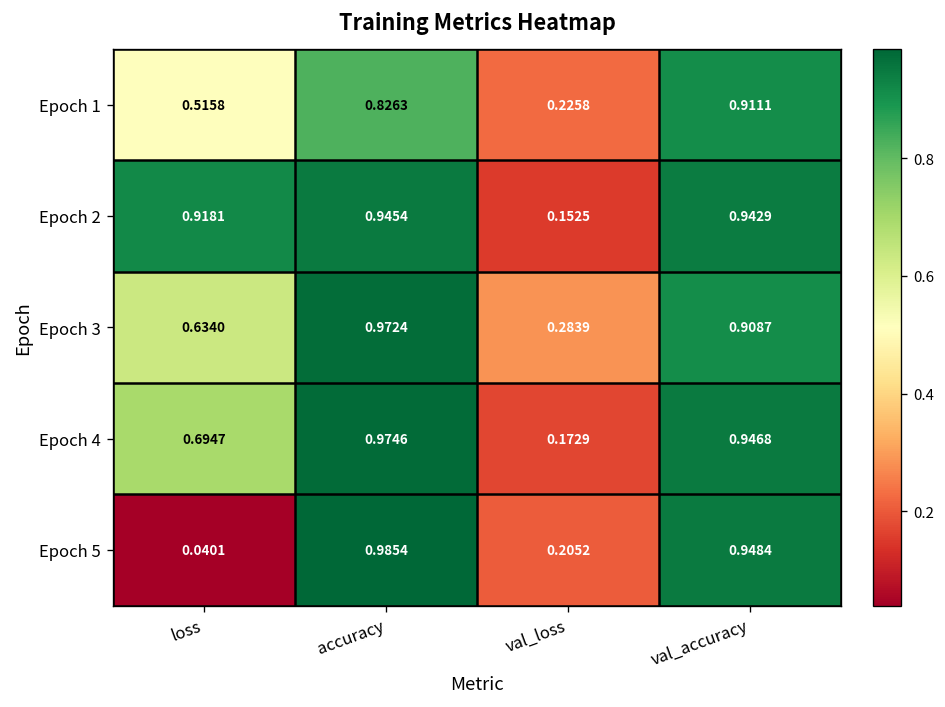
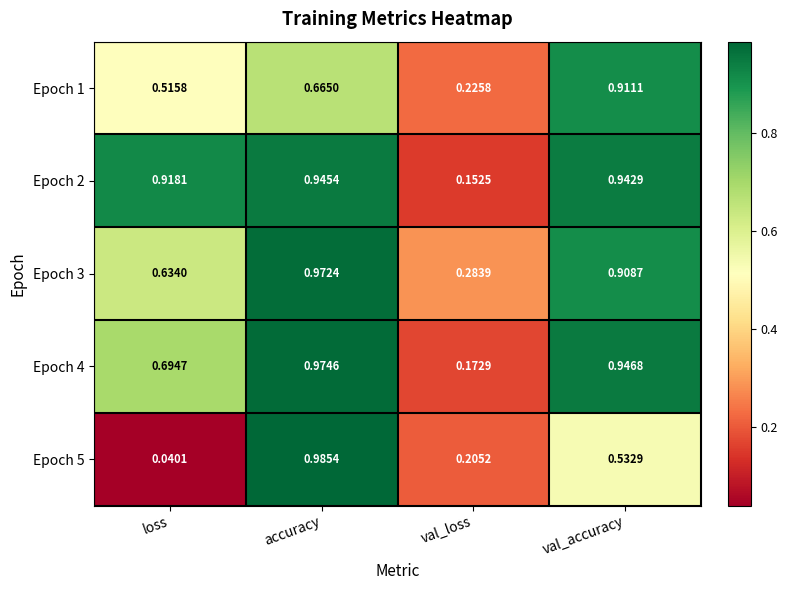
  {
    "Epoch 1": {
      "loss": 0.5158,
-     "accuracy": 0.8263,
+     "accuracy": 0.6650,
      "val_loss": 0.2258,
      "val_accuracy": 0.9111
    },
    "Epoch 2": {
      "loss": 0.9181,
      "accuracy": 0.9454,
      "val_loss": 0.1525,
      "val_accuracy": 0.9429
    },
    "Epoch 3": {
      "loss": 0.6340,
      "accuracy": 0.9724,
      "val_loss": 0.2839,
      "val_accuracy": 0.9087
    },
    "Epoch 4": {
      "loss": 0.6947,
      "accuracy": 0.9746,
      "val_loss": 0.1729,
      "val_accuracy": 0.9468
    },
    "Epoch 5": {
      "loss": 0.0401,
      "accuracy": 0.9854,
      "val_loss": 0.2052,
-     "val_accuracy": 0.9484
+     "val_accuracy": 0.5329
    }
  }
